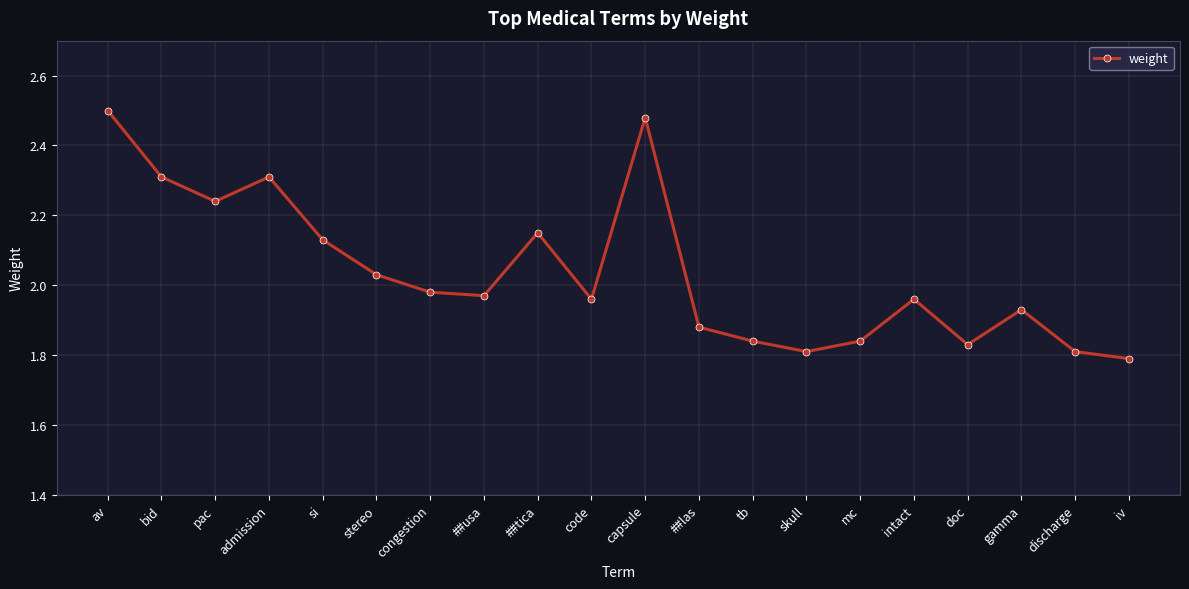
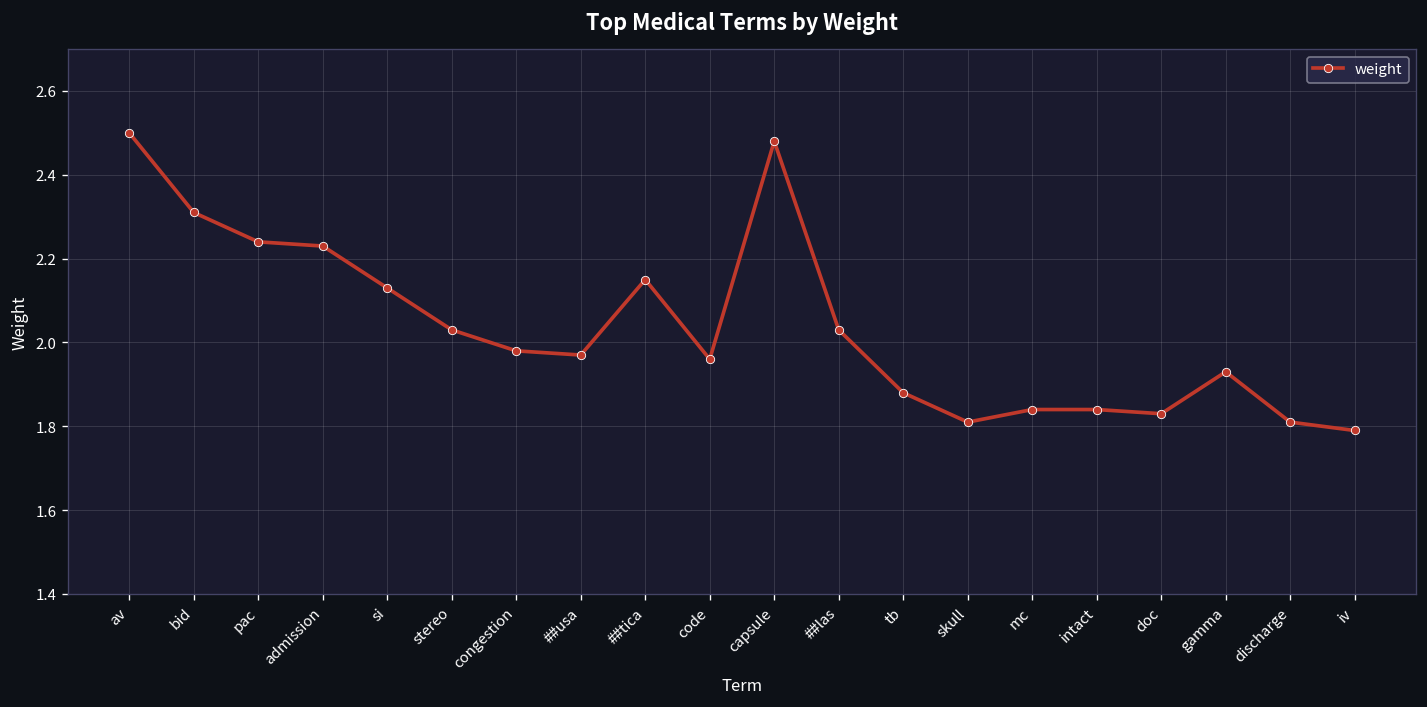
  {
    "av": 2.50,
    "bid": 2.31,
    "pac": 2.24,
-   "admission": 2.31,
+   "admission": 2.23,
    "si": 2.13,
    "stereo": 2.03,
    "congestion": 1.98,
    "##usa": 1.97,
    "##tica": 2.15,
    "code": 1.96,
    "capsule": 2.48,
-   "##las": 1.88,
-   "tb": 1.84,
+   "##las": 2.03,
+   "tb": 1.88,
    "skull": 1.81,
    "mc": 1.84,
-   "intact": 1.96,
+   "intact": 1.84,
    "doc": 1.83,
    "gamma": 1.93,
    "discharge": 1.81,
    "iv": 1.79
  }
